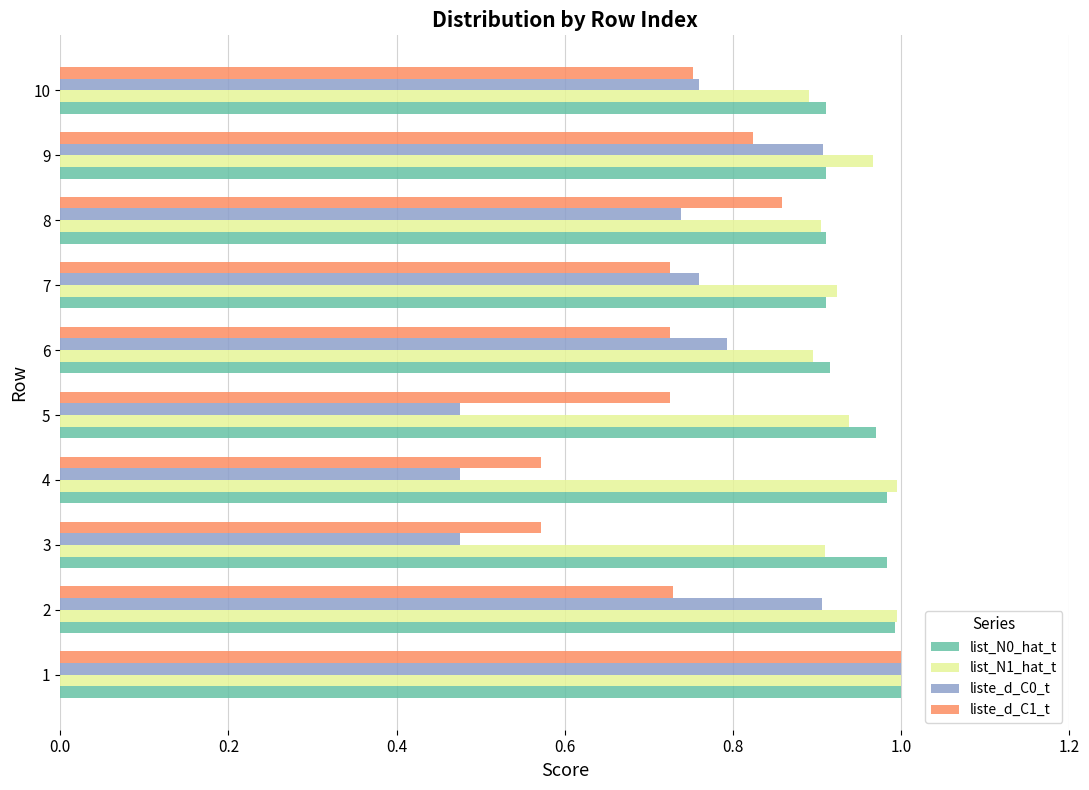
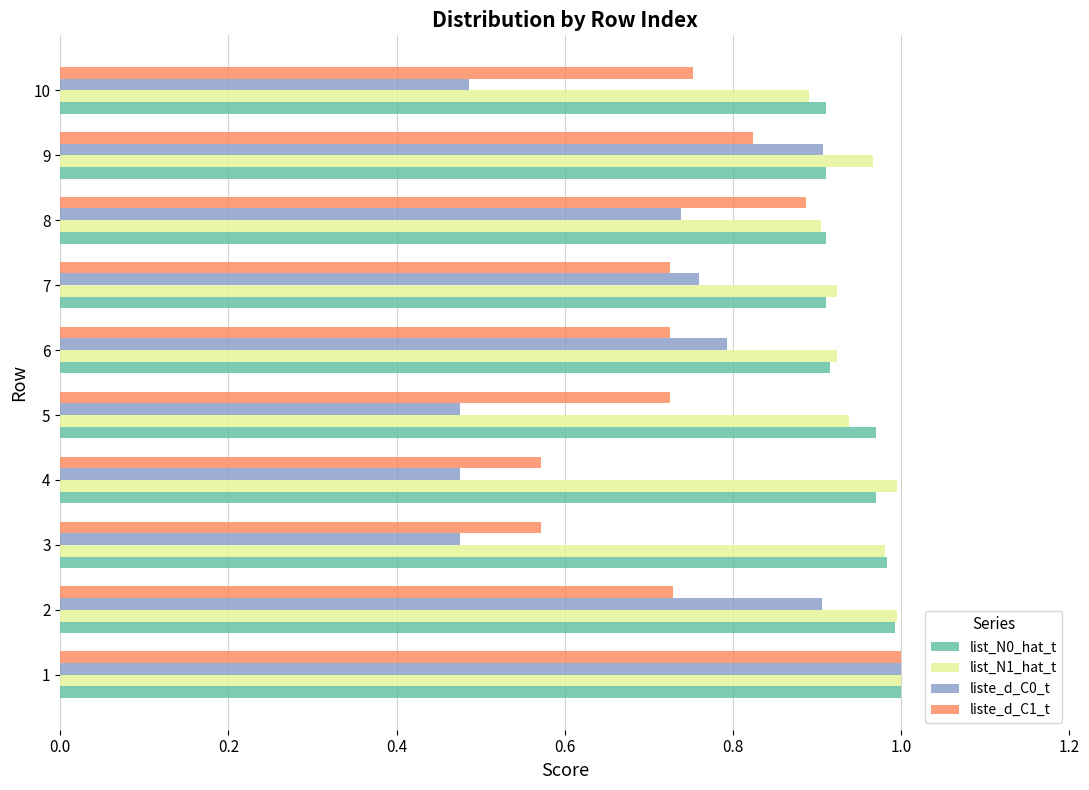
  {
    "list_N0_hat_t": {
      "10": 0.91,
      "9": 0.91,
      "8": 0.91,
      "7": 0.91,
      "6": 0.92,
      "5": 0.97,
-     "4": 0.98,
+     "4": 0.97,
      "3": 0.98,
      "2": 0.99,
      "1": 1.00
    },
    "list_N1_hat_t": {
      "10": 0.89,
      "9": 0.97,
      "8": 0.90,
      "7": 0.92,
-     "6": 0.89,
+     "6": 0.92,
      "5": 0.94,
      "4": 1.00,
-     "3": 0.91,
+     "3": 0.98,
      "2": 1.00,
      "1": 1.00
    },
    "liste_d_C0_t": {
-     "10": 0.76,
+     "10": 0.49,
      "9": 0.91,
      "8": 0.74,
      "7": 0.76,
      "6": 0.79,
      "5": 0.47,
      "4": 0.47,
      "3": 0.47,
      "2": 0.91,
      "1": 1.00
    },
    "liste_d_C1_t": {
      "10": 0.75,
      "9": 0.82,
-     "8": 0.86,
+     "8": 0.89,
      "7": 0.72,
      "6": 0.72,
      "5": 0.72,
      "4": 0.57,
      "3": 0.57,
      "2": 0.73,
      "1": 1.00
    }
  }
